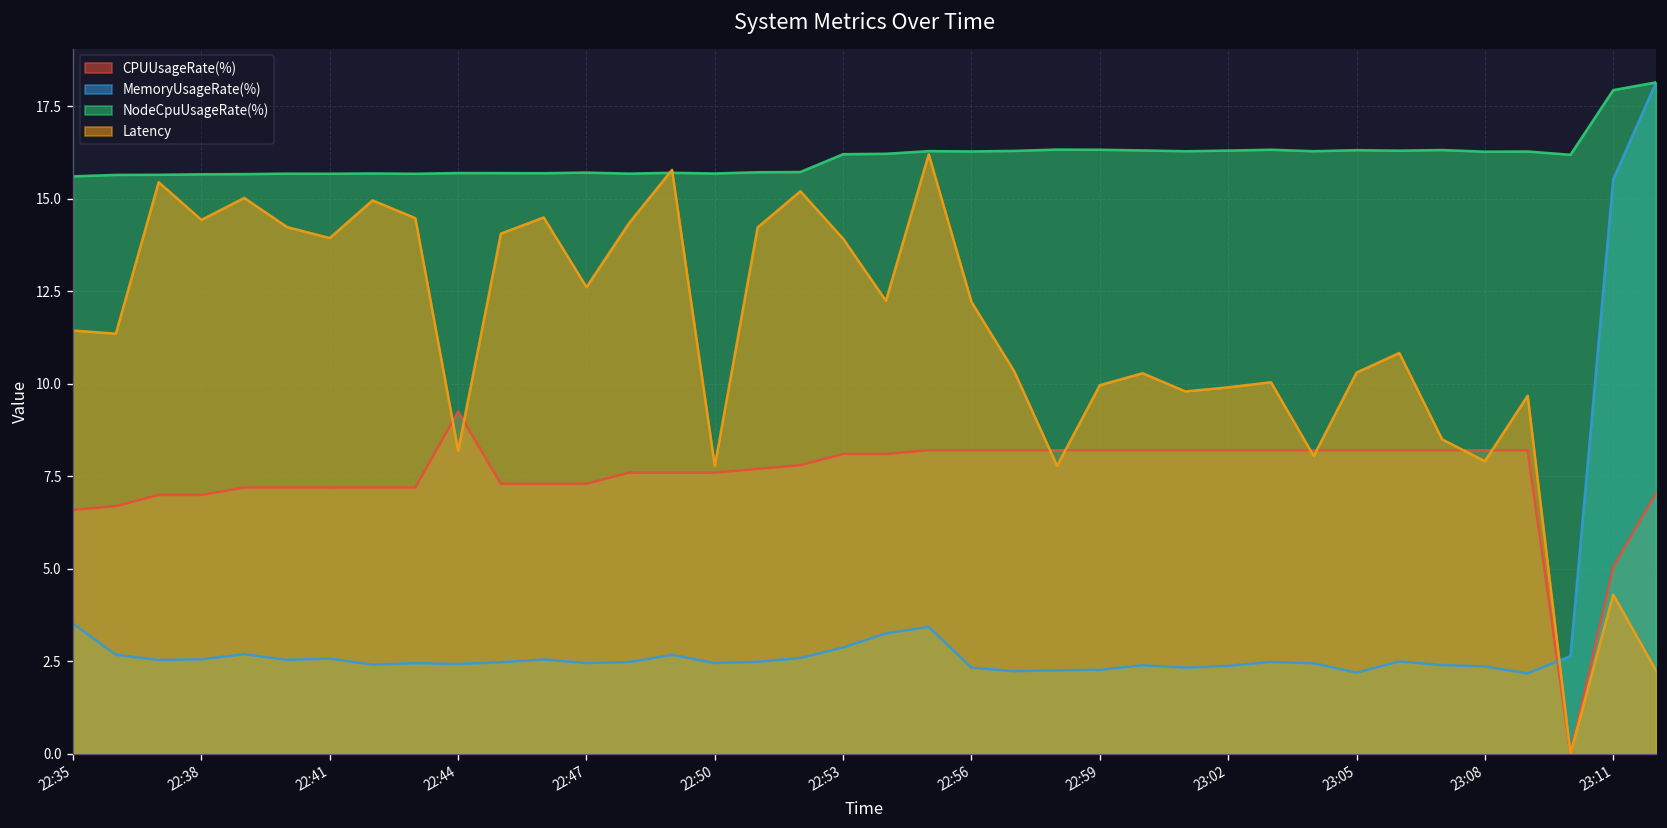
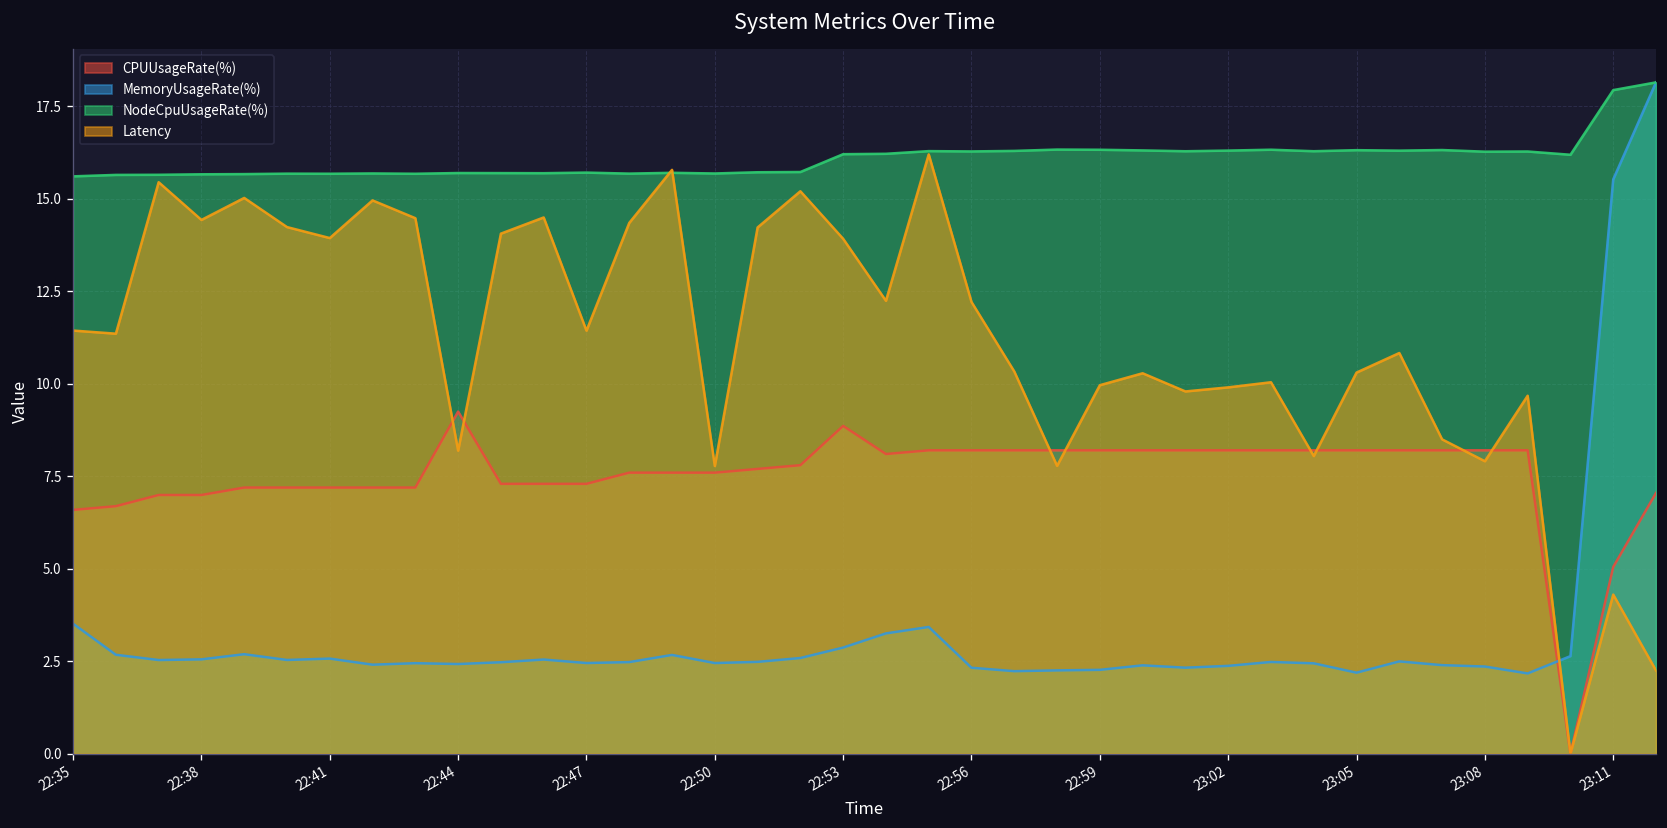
  {
    "CPUUsageRate(%)": {
      "22:35": 6.6,
      "22:38": 7.0,
      "22:41": 7.2,
      "22:44": 9.2,
      "22:47": 7.3,
      "22:50": 7.6,
-     "22:53": 8.1,
+     "22:53": 8.9,
      "22:56": 8.2,
      "22:59": 8.2,
      "23:02": 8.2,
      "23:05": 8.2,
      "23:08": 8.2,
      "23:11": 5.0
    },
    "MemoryUsageRate(%)": {
      "22:35": 3.5,
      "22:38": 2.5,
      "22:41": 2.6,
      "22:44": 2.4,
      "22:47": 2.4,
      "22:50": 2.4,
      "22:53": 2.9,
      "22:56": 2.3,
      "22:59": 2.3,
      "23:02": 2.4,
      "23:05": 2.2,
      "23:08": 2.4,
      "23:11": 15.5
    },
    "NodeCpuUsageRate(%)": {
      "22:35": 15.6,
      "22:38": 15.7,
      "22:41": 15.7,
      "22:44": 15.7,
      "22:47": 15.7,
      "22:50": 15.7,
      "22:53": 16.2,
      "22:56": 16.3,
      "22:59": 16.3,
      "23:02": 16.3,
      "23:05": 16.3,
      "23:08": 16.3,
      "23:11": 17.9
    },
    "Latency": {
      "22:35": 11.4,
      "22:38": 14.4,
      "22:41": 13.9,
      "22:44": 8.2,
-     "22:47": 12.6,
+     "22:47": 11.4,
      "22:50": 7.8,
      "22:53": 13.9,
      "22:56": 12.2,
      "22:59": 10.0,
      "23:02": 9.9,
      "23:05": 10.3,
      "23:08": 7.9,
      "23:11": 4.3
    }
  }
